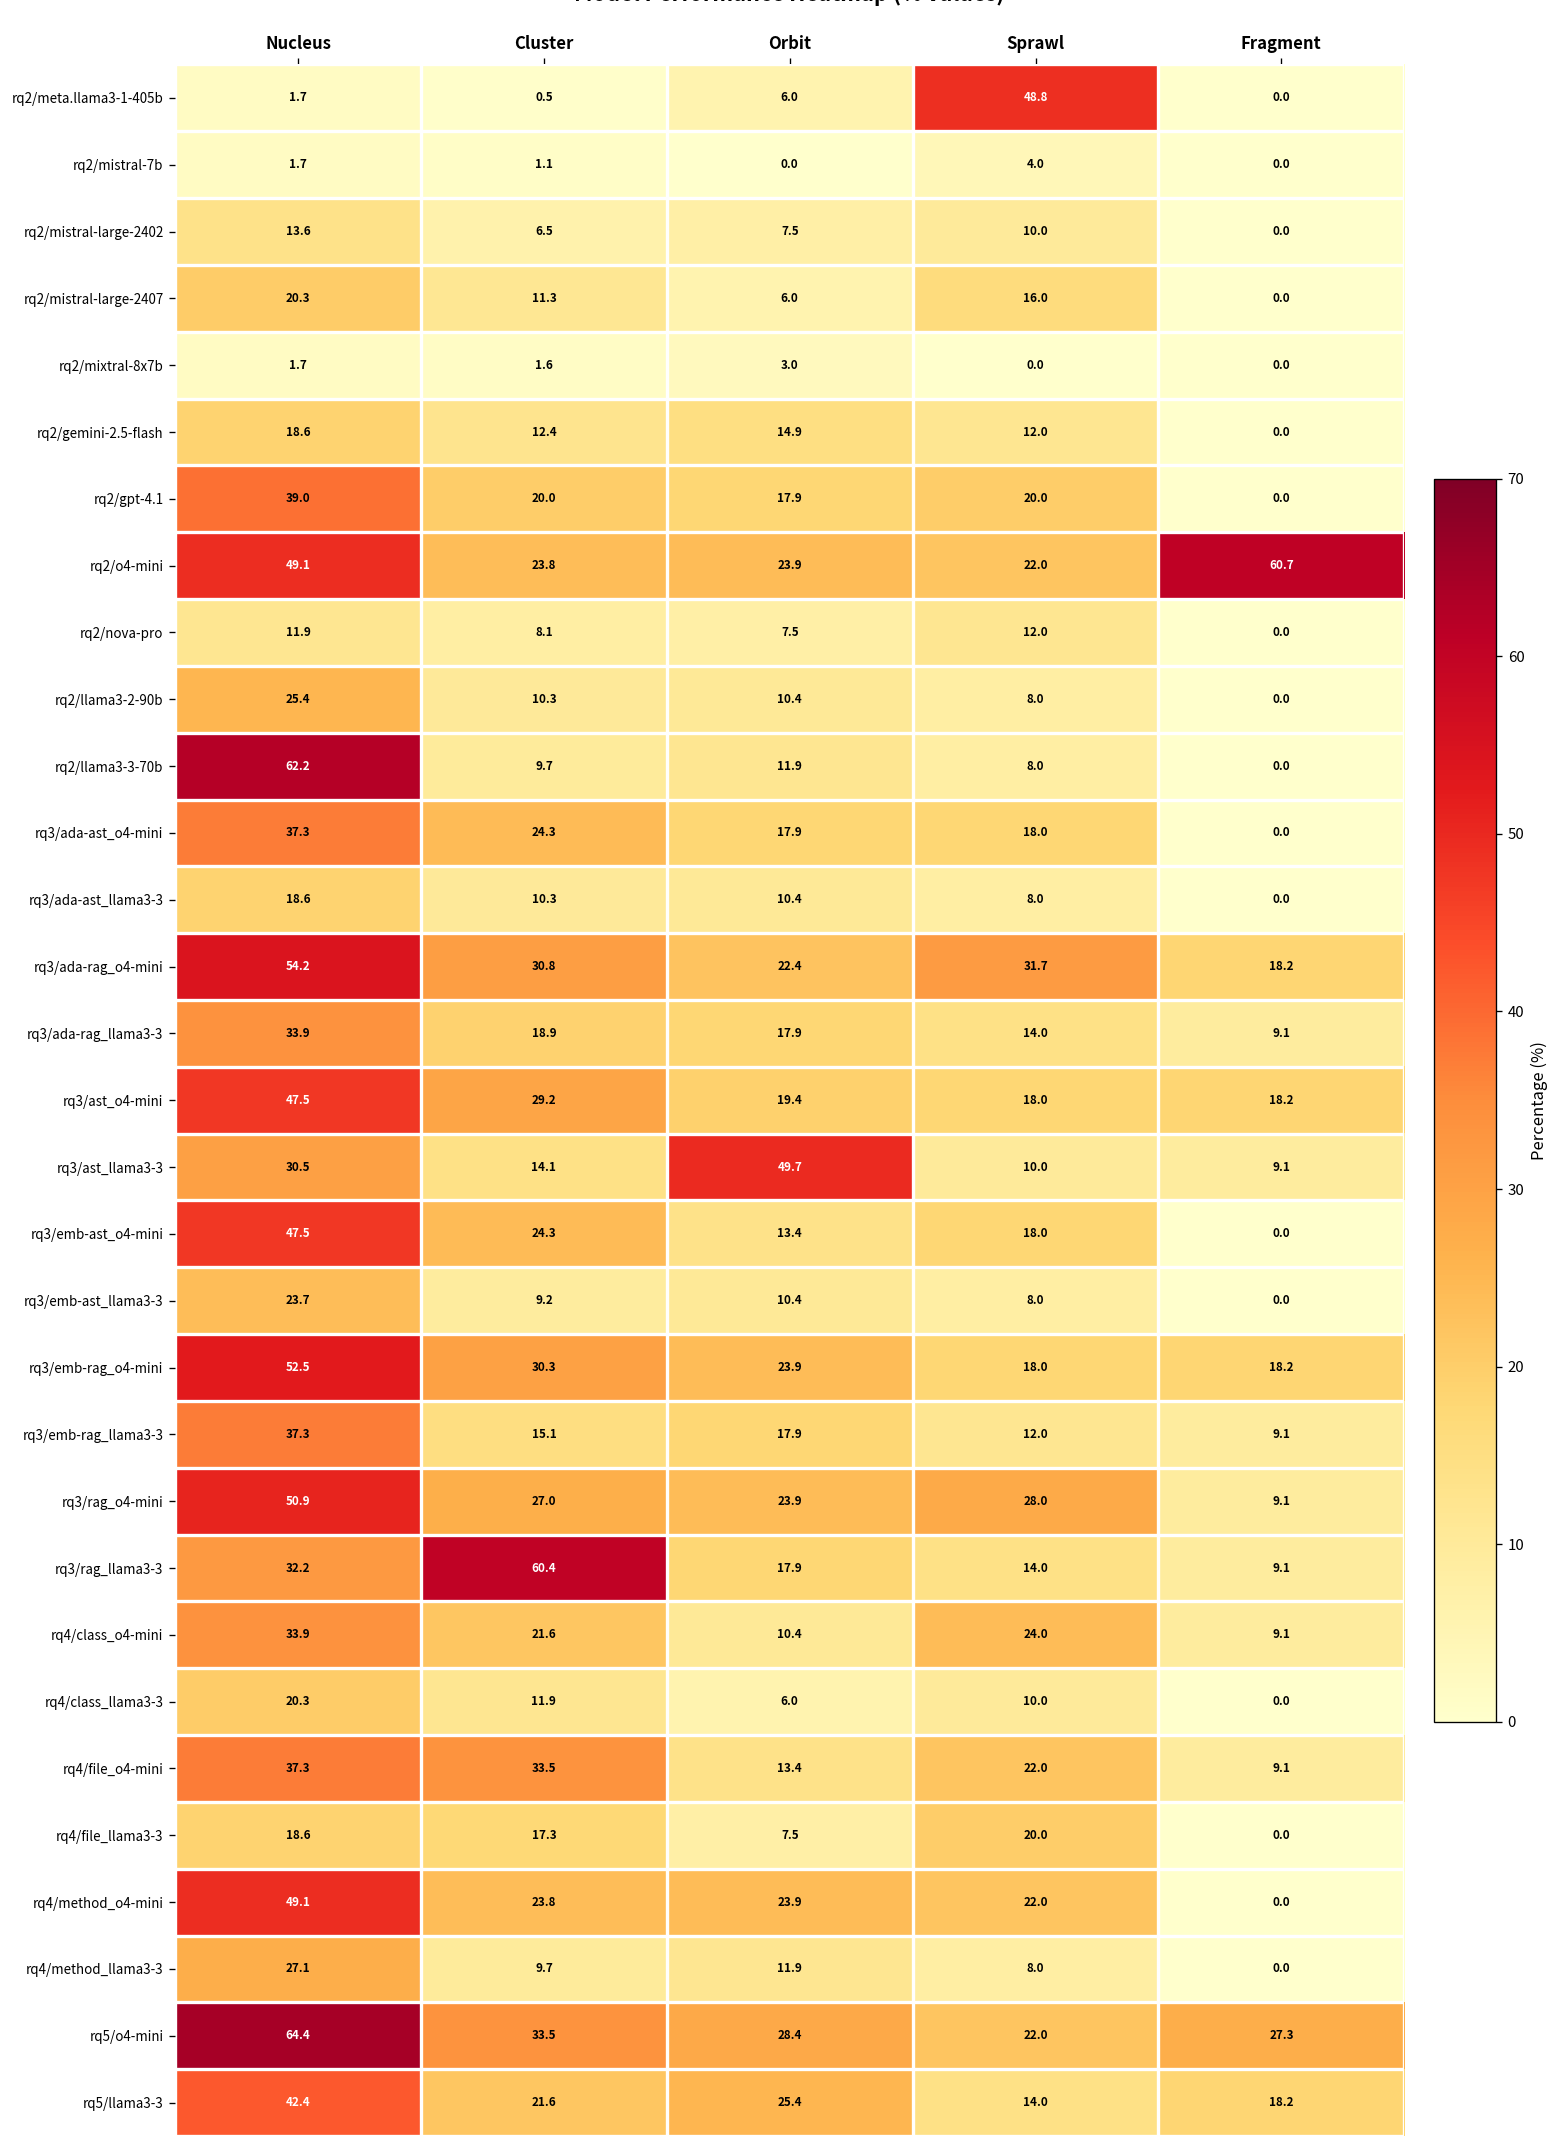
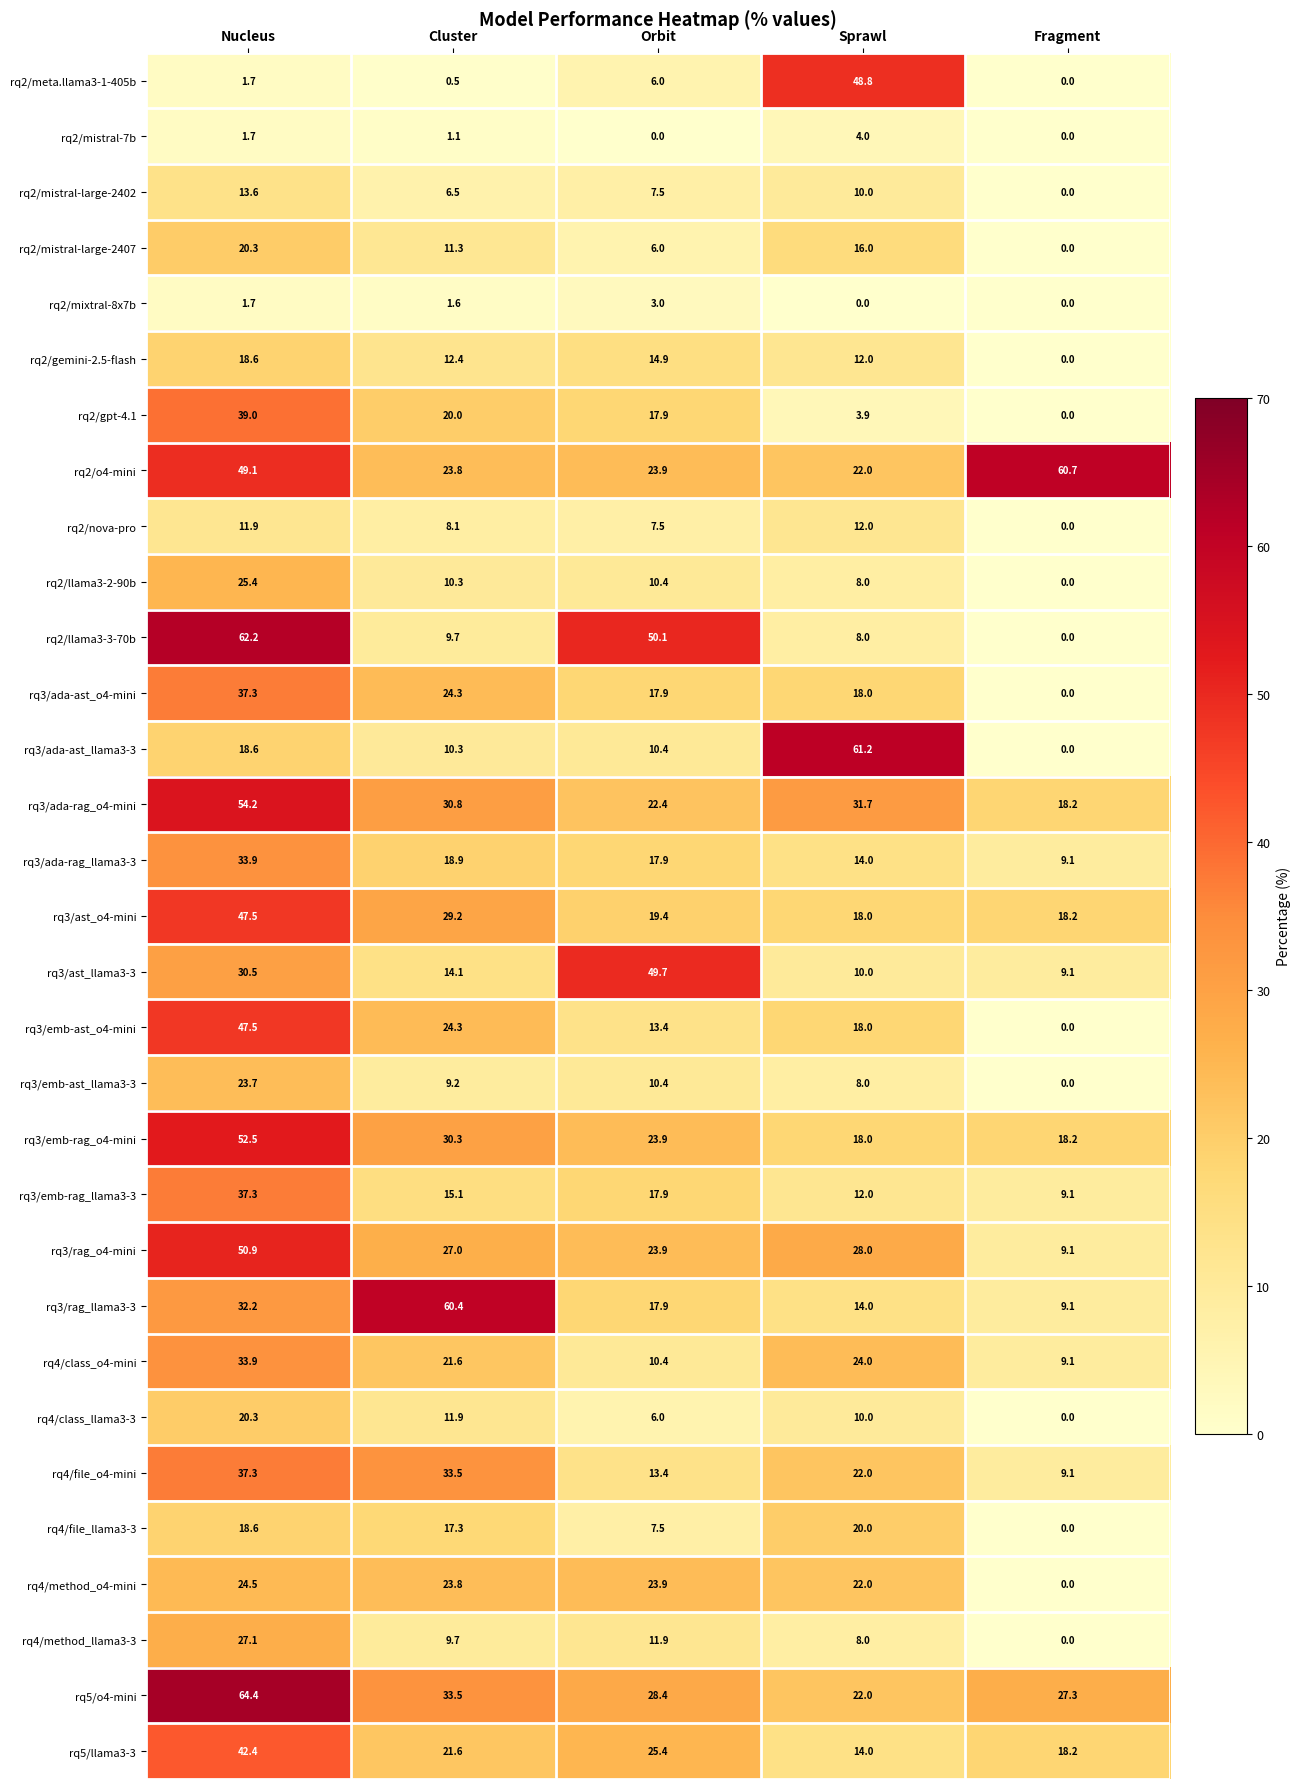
  {
    "rq2/meta.llama3-1-405b": {
      "Nucleus": 1.7,
      "Cluster": 0.5,
      "Orbit": 6.0,
      "Sprawl": 48.8,
      "Fragment": 0.0
    },
    "rq2/mistral-7b": {
      "Nucleus": 1.7,
      "Cluster": 1.1,
      "Orbit": 0.0,
      "Sprawl": 4.0,
      "Fragment": 0.0
    },
    "rq2/mistral-large-2402": {
      "Nucleus": 13.6,
      "Cluster": 6.5,
      "Orbit": 7.5,
      "Sprawl": 10.0,
      "Fragment": 0.0
    },
    "rq2/mistral-large-2407": {
      "Nucleus": 20.3,
      "Cluster": 11.3,
      "Orbit": 6.0,
      "Sprawl": 16.0,
      "Fragment": 0.0
    },
    "rq2/mixtral-8x7b": {
      "Nucleus": 1.7,
      "Cluster": 1.6,
      "Orbit": 3.0,
      "Sprawl": 0.0,
      "Fragment": 0.0
    },
    "rq2/gemini-2.5-flash": {
      "Nucleus": 18.6,
      "Cluster": 12.4,
      "Orbit": 14.9,
      "Sprawl": 12.0,
      "Fragment": 0.0
    },
    "rq2/gpt-4.1": {
      "Nucleus": 39.0,
      "Cluster": 20.0,
      "Orbit": 17.9,
-     "Sprawl": 20.0,
+     "Sprawl": 3.9,
      "Fragment": 0.0
    },
    "rq2/o4-mini": {
      "Nucleus": 49.1,
      "Cluster": 23.8,
      "Orbit": 23.9,
      "Sprawl": 22.0,
      "Fragment": 60.7
    },
    "rq2/nova-pro": {
      "Nucleus": 11.9,
      "Cluster": 8.1,
      "Orbit": 7.5,
      "Sprawl": 12.0,
      "Fragment": 0.0
    },
    "rq2/llama3-2-90b": {
      "Nucleus": 25.4,
      "Cluster": 10.3,
      "Orbit": 10.4,
      "Sprawl": 8.0,
      "Fragment": 0.0
    },
    "rq2/llama3-3-70b": {
      "Nucleus": 62.2,
      "Cluster": 9.7,
-     "Orbit": 11.9,
+     "Orbit": 50.1,
      "Sprawl": 8.0,
      "Fragment": 0.0
    },
    "rq3/ada-ast_o4-mini": {
      "Nucleus": 37.3,
      "Cluster": 24.3,
      "Orbit": 17.9,
      "Sprawl": 18.0,
      "Fragment": 0.0
    },
    "rq3/ada-ast_llama3-3": {
      "Nucleus": 18.6,
      "Cluster": 10.3,
      "Orbit": 10.4,
-     "Sprawl": 8.0,
+     "Sprawl": 61.2,
      "Fragment": 0.0
    },
    "rq3/ada-rag_o4-mini": {
      "Nucleus": 54.2,
      "Cluster": 30.8,
      "Orbit": 22.4,
      "Sprawl": 31.7,
      "Fragment": 18.2
    },
    "rq3/ada-rag_llama3-3": {
      "Nucleus": 33.9,
      "Cluster": 18.9,
      "Orbit": 17.9,
      "Sprawl": 14.0,
      "Fragment": 9.1
    },
    "rq3/ast_o4-mini": {
      "Nucleus": 47.5,
      "Cluster": 29.2,
      "Orbit": 19.4,
      "Sprawl": 18.0,
      "Fragment": 18.2
    },
    "rq3/ast_llama3-3": {
      "Nucleus": 30.5,
      "Cluster": 14.1,
      "Orbit": 49.7,
      "Sprawl": 10.0,
      "Fragment": 9.1
    },
    "rq3/emb-ast_o4-mini": {
      "Nucleus": 47.5,
      "Cluster": 24.3,
      "Orbit": 13.4,
      "Sprawl": 18.0,
      "Fragment": 0.0
    },
    "rq3/emb-ast_llama3-3": {
      "Nucleus": 23.7,
      "Cluster": 9.2,
      "Orbit": 10.4,
      "Sprawl": 8.0,
      "Fragment": 0.0
    },
    "rq3/emb-rag_o4-mini": {
      "Nucleus": 52.5,
      "Cluster": 30.3,
      "Orbit": 23.9,
      "Sprawl": 18.0,
      "Fragment": 18.2
    },
    "rq3/emb-rag_llama3-3": {
      "Nucleus": 37.3,
      "Cluster": 15.1,
      "Orbit": 17.9,
      "Sprawl": 12.0,
      "Fragment": 9.1
    },
    "rq3/rag_o4-mini": {
      "Nucleus": 50.9,
      "Cluster": 27.0,
      "Orbit": 23.9,
      "Sprawl": 28.0,
      "Fragment": 9.1
    },
    "rq3/rag_llama3-3": {
      "Nucleus": 32.2,
      "Cluster": 60.4,
      "Orbit": 17.9,
      "Sprawl": 14.0,
      "Fragment": 9.1
    },
    "rq4/class_o4-mini": {
      "Nucleus": 33.9,
      "Cluster": 21.6,
      "Orbit": 10.4,
      "Sprawl": 24.0,
      "Fragment": 9.1
    },
    "rq4/class_llama3-3": {
      "Nucleus": 20.3,
      "Cluster": 11.9,
      "Orbit": 6.0,
      "Sprawl": 10.0,
      "Fragment": 0.0
    },
    "rq4/file_o4-mini": {
      "Nucleus": 37.3,
      "Cluster": 33.5,
      "Orbit": 13.4,
      "Sprawl": 22.0,
      "Fragment": 9.1
    },
    "rq4/file_llama3-3": {
      "Nucleus": 18.6,
      "Cluster": 17.3,
      "Orbit": 7.5,
      "Sprawl": 20.0,
      "Fragment": 0.0
    },
    "rq4/method_o4-mini": {
-     "Nucleus": 49.1,
+     "Nucleus": 24.5,
      "Cluster": 23.8,
      "Orbit": 23.9,
      "Sprawl": 22.0,
      "Fragment": 0.0
    },
    "rq4/method_llama3-3": {
      "Nucleus": 27.1,
      "Cluster": 9.7,
      "Orbit": 11.9,
      "Sprawl": 8.0,
      "Fragment": 0.0
    },
    "rq5/o4-mini": {
      "Nucleus": 64.4,
      "Cluster": 33.5,
      "Orbit": 28.4,
      "Sprawl": 22.0,
      "Fragment": 27.3
    },
    "rq5/llama3-3": {
      "Nucleus": 42.4,
      "Cluster": 21.6,
      "Orbit": 25.4,
      "Sprawl": 14.0,
      "Fragment": 18.2
    }
  }
